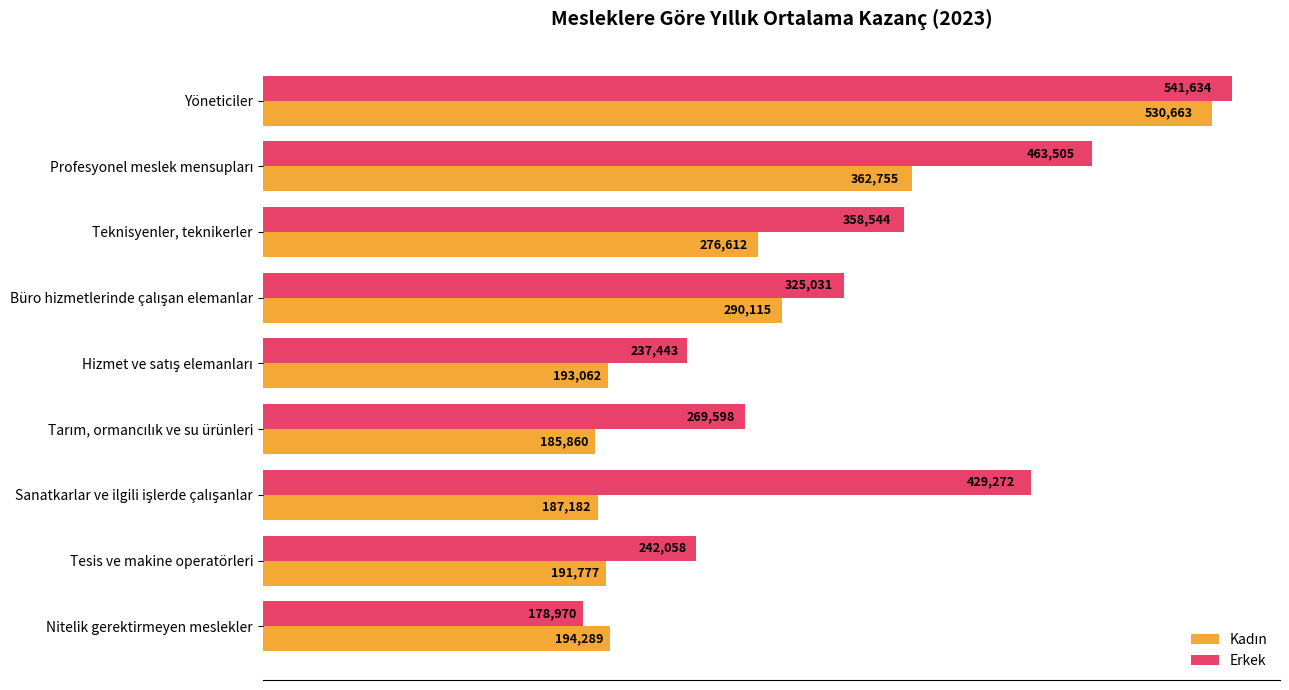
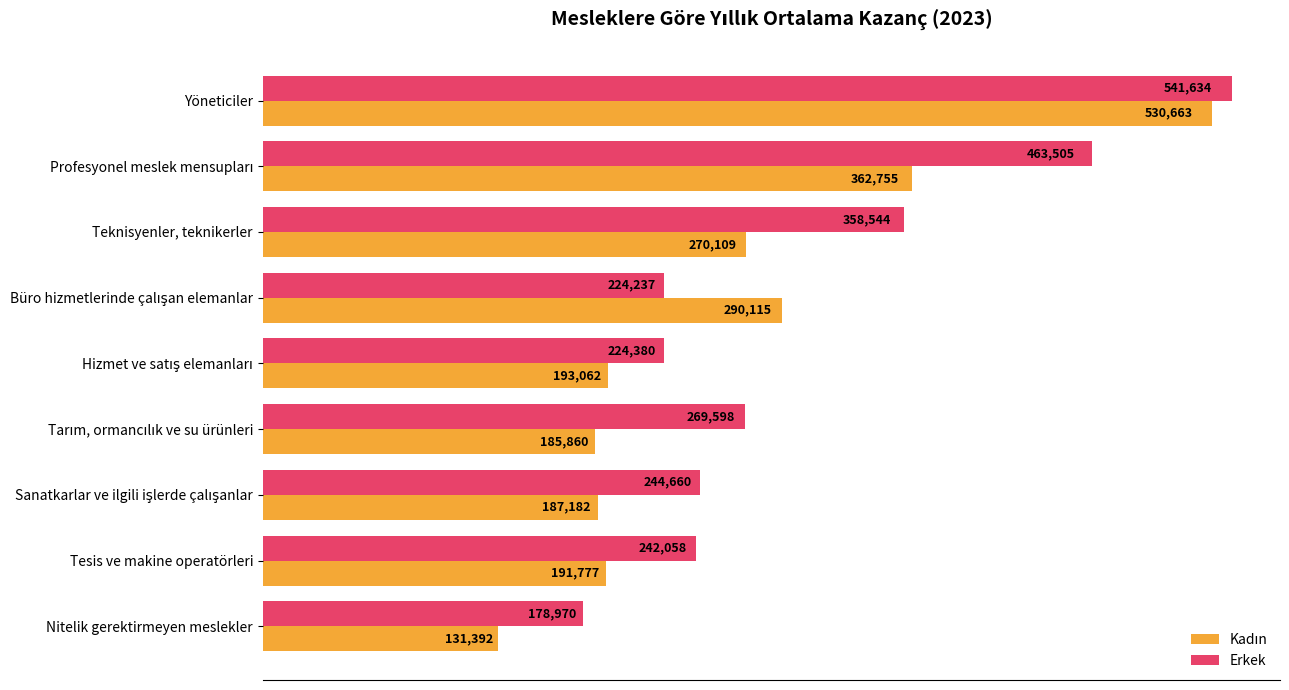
  {
    "Kadın": {
      "Yöneticiler": "530,663",
      "Profesyonel meslek mensupları": "362,755",
-     "Teknisyenler, teknikerler": "276,612",
+     "Teknisyenler, teknikerler": "270,109",
      "Büro hizmetlerinde çalışan elemanlar": "290,115",
      "Hizmet ve satış elemanları": "193,062",
      "Tarım, ormancılık ve su ürünleri": "185,860",
      "Sanatkarlar ve ilgili işlerde çalışanlar": "187,182",
      "Tesis ve makine operatörleri": "191,777",
-     "Nitelik gerektirmeyen meslekler": "194,289"
+     "Nitelik gerektirmeyen meslekler": "131,392"
    },
    "Erkek": {
      "Yöneticiler": "541,634",
      "Profesyonel meslek mensupları": "463,505",
      "Teknisyenler, teknikerler": "358,544",
-     "Büro hizmetlerinde çalışan elemanlar": "325,031",
-     "Hizmet ve satış elemanları": "237,443",
+     "Büro hizmetlerinde çalışan elemanlar": "224,237",
+     "Hizmet ve satış elemanları": "224,380",
      "Tarım, ormancılık ve su ürünleri": "269,598",
-     "Sanatkarlar ve ilgili işlerde çalışanlar": "429,272",
+     "Sanatkarlar ve ilgili işlerde çalışanlar": "244,660",
      "Tesis ve makine operatörleri": "242,058",
      "Nitelik gerektirmeyen meslekler": "178,970"
    }
  }
